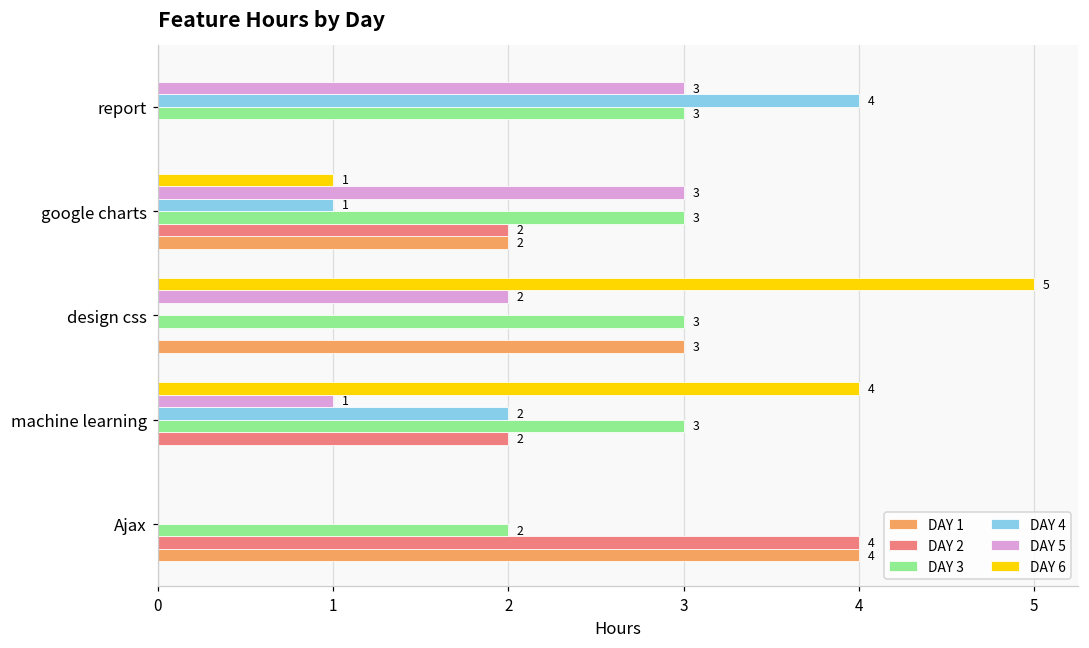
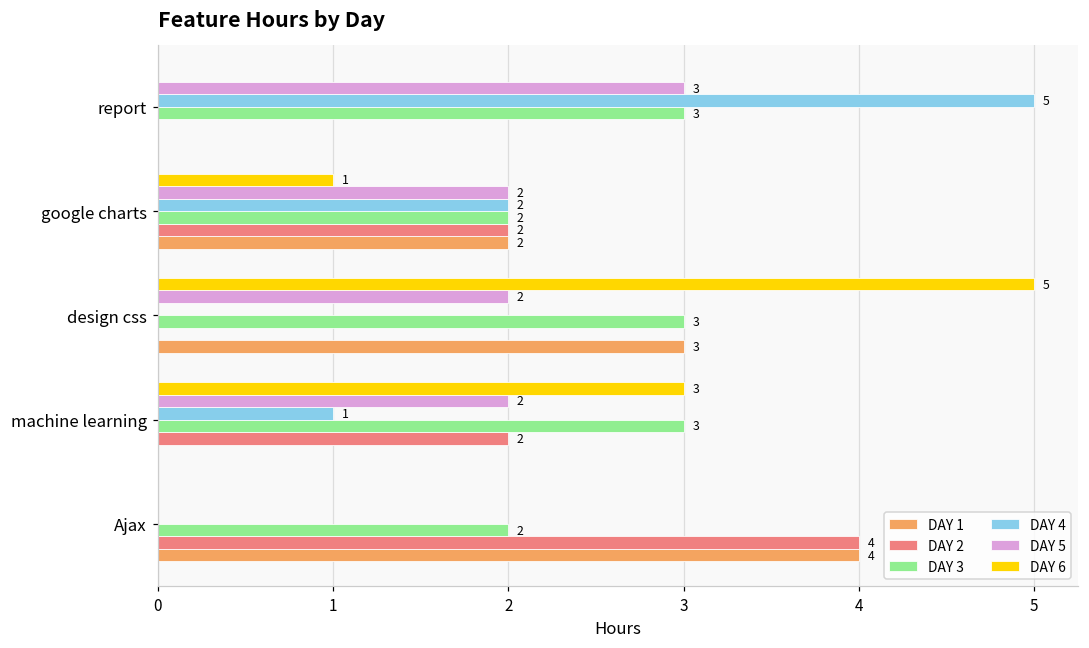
  {
    "DAY 3": {
      "report": 3,
-     "google charts": 3,
+     "google charts": 2,
      "design css": 3,
      "machine learning": 3,
      "Ajax": 2
    },
    "DAY 4": {
-     "report": 4,
-     "google charts": 1,
-     "machine learning": 2
+     "report": 5,
+     "google charts": 2,
+     "machine learning": 1
    },
    "DAY 5": {
      "report": 3,
-     "google charts": 3,
+     "google charts": 2,
      "design css": 2,
-     "machine learning": 1
+     "machine learning": 2
    },
    "DAY 6": {
      "google charts": 1,
      "design css": 5,
-     "machine learning": 4
+     "machine learning": 3
    }
  }
